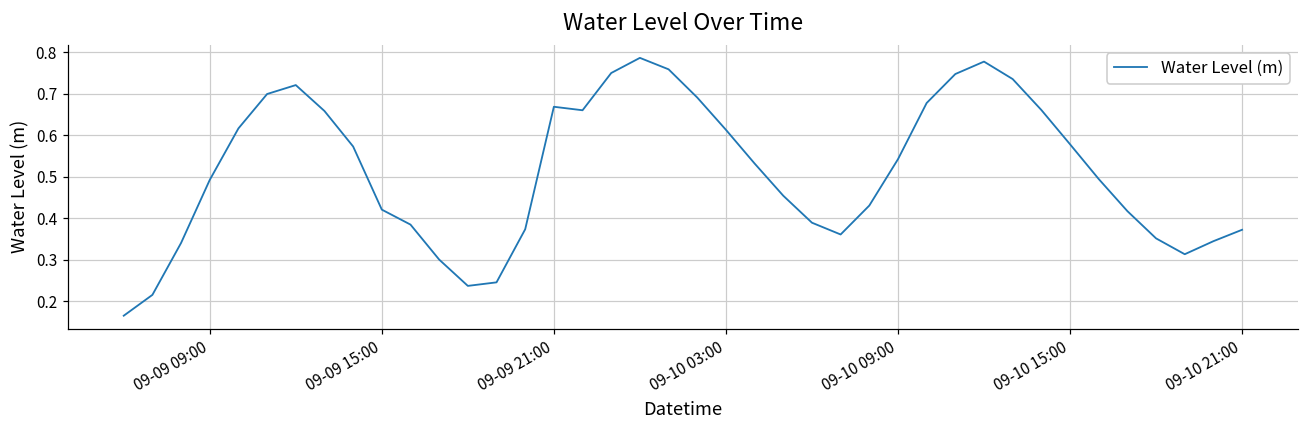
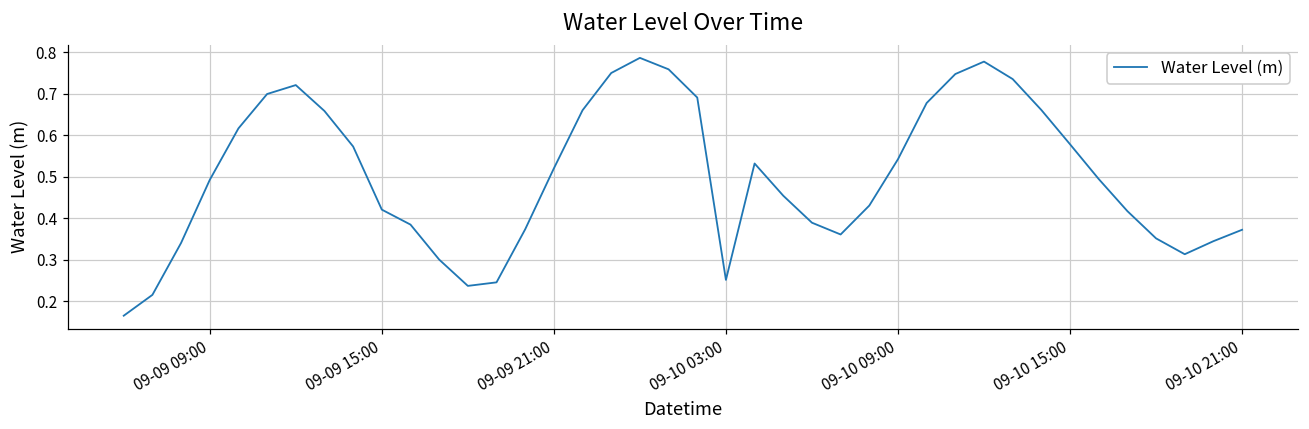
  {
    "09-09 09:00": 0.49,
    "09-09 15:00": 0.42,
-   "09-09 21:00": 0.67,
-   "09-10 03:00": 0.61,
+   "09-09 21:00": 0.52,
+   "09-10 03:00": 0.25,
    "09-10 09:00": 0.54,
    "09-10 15:00": 0.58,
    "09-10 21:00": 0.37
  }
